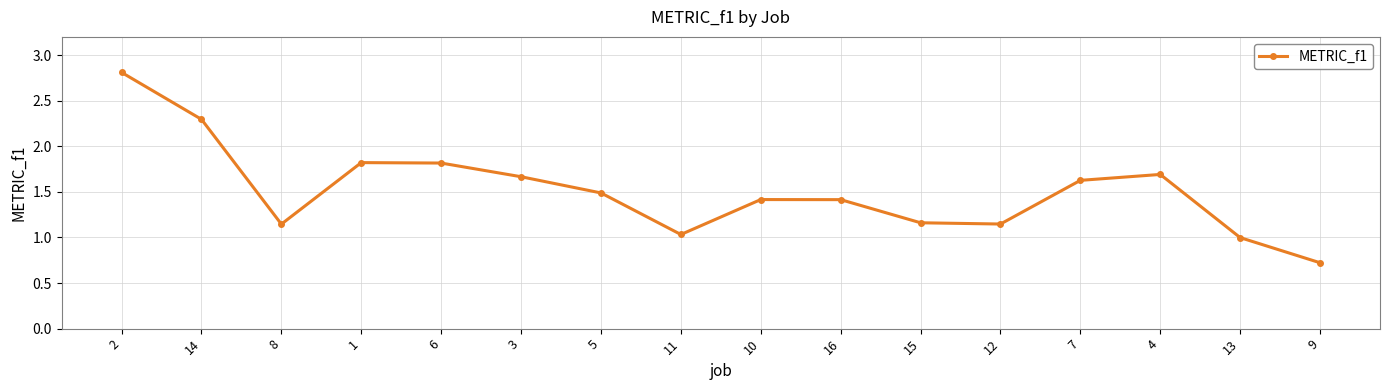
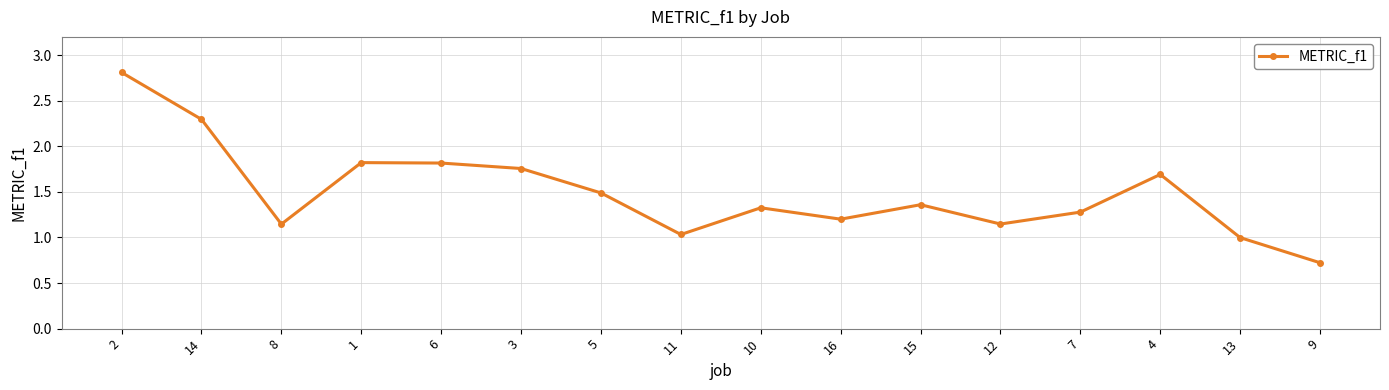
  {
    "2": 2.8,
    "14": 2.3,
    "8": 1.1,
    "1": 1.8,
    "6": 1.8,
-   "3": 1.7,
+   "3": 1.8,
    "5": 1.5,
    "11": 1.0,
-   "10": 1.4,
-   "16": 1.4,
-   "15": 1.2,
+   "10": 1.3,
+   "16": 1.2,
+   "15": 1.4,
    "12": 1.1,
-   "7": 1.6,
+   "7": 1.3,
    "4": 1.7,
    "13": 1.0,
    "9": 0.7
  }
